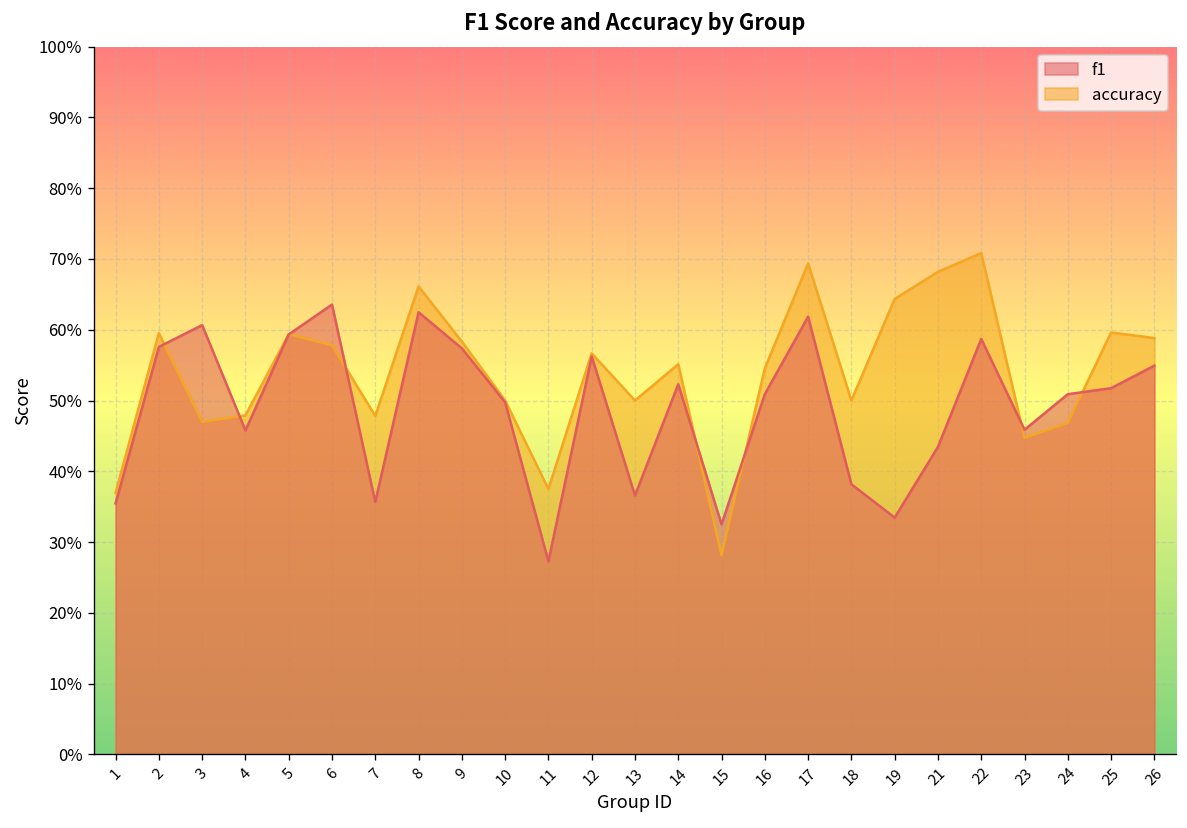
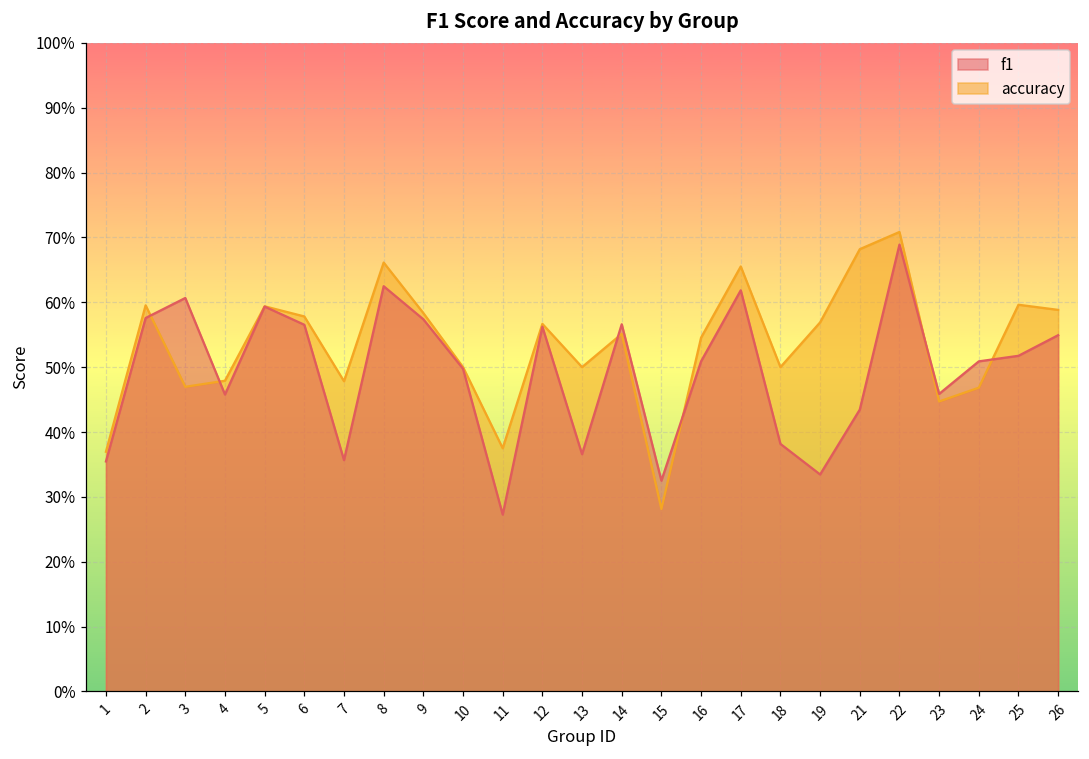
  {
    "accuracy": {
      "1": "37%",
      "2": "60%",
      "3": "47%",
      "4": "48%",
      "6": "58%",
      "7": "48%",
      "8": "66%",
      "9": "58%",
      "11": "38%",
      "12": "57%",
      "13": "50%",
      "14": "55%",
      "15": "28%",
      "16": "55%",
-     "17": "69%",
+     "17": "66%",
      "18": "50%",
-     "19": "64%",
+     "19": "57%",
      "21": "68%",
      "22": "71%",
      "23": "45%",
      "24": "47%",
      "25": "60%",
      "26": "59%"
    },
    "f1": {
      "1": "35%",
      "2": "58%",
      "3": "61%",
      "4": "46%",
-     "6": "64%",
+     "6": "57%",
      "7": "36%",
      "8": "62%",
      "9": "57%",
      "11": "27%",
      "12": "56%",
      "13": "37%",
-     "14": "52%",
+     "14": "57%",
      "15": "32%",
      "16": "51%",
      "17": "62%",
      "18": "38%",
      "19": "33%",
      "21": "43%",
-     "22": "59%",
+     "22": "69%",
      "23": "46%",
      "24": "51%",
      "25": "52%",
      "26": "55%"
    }
  }
